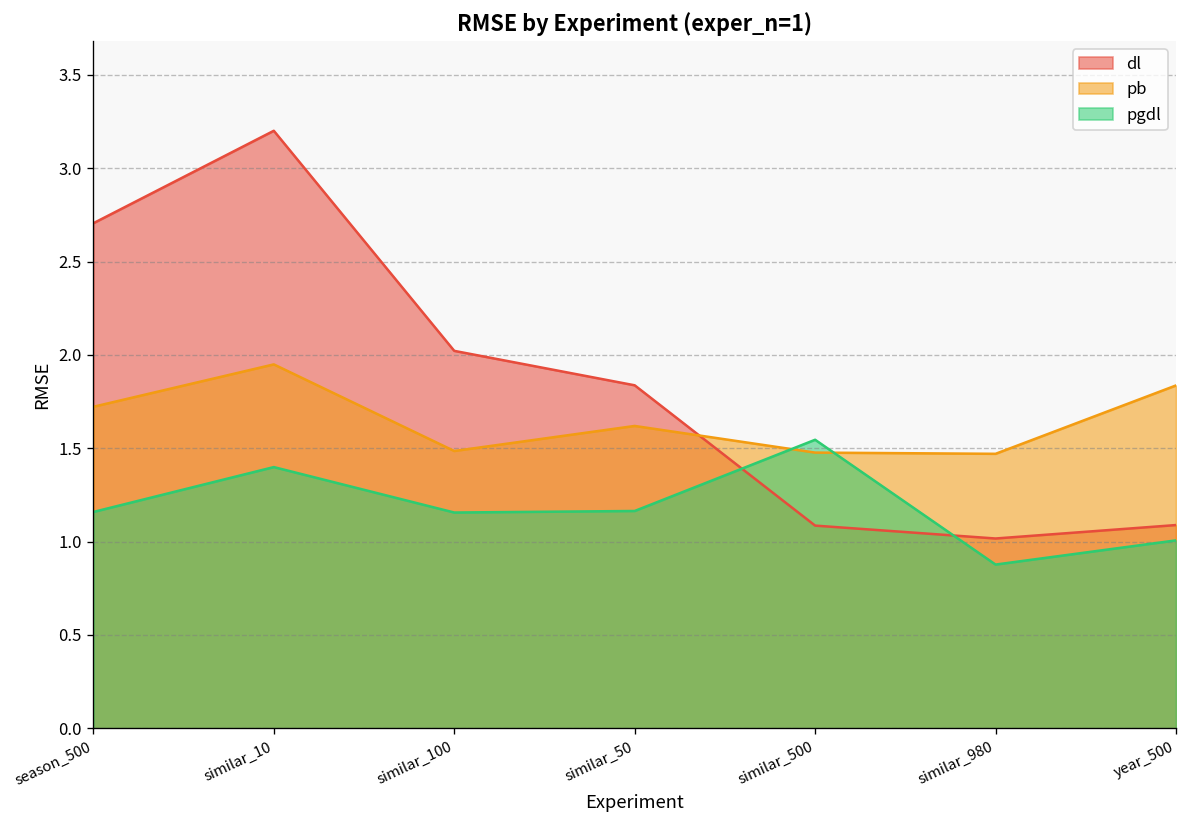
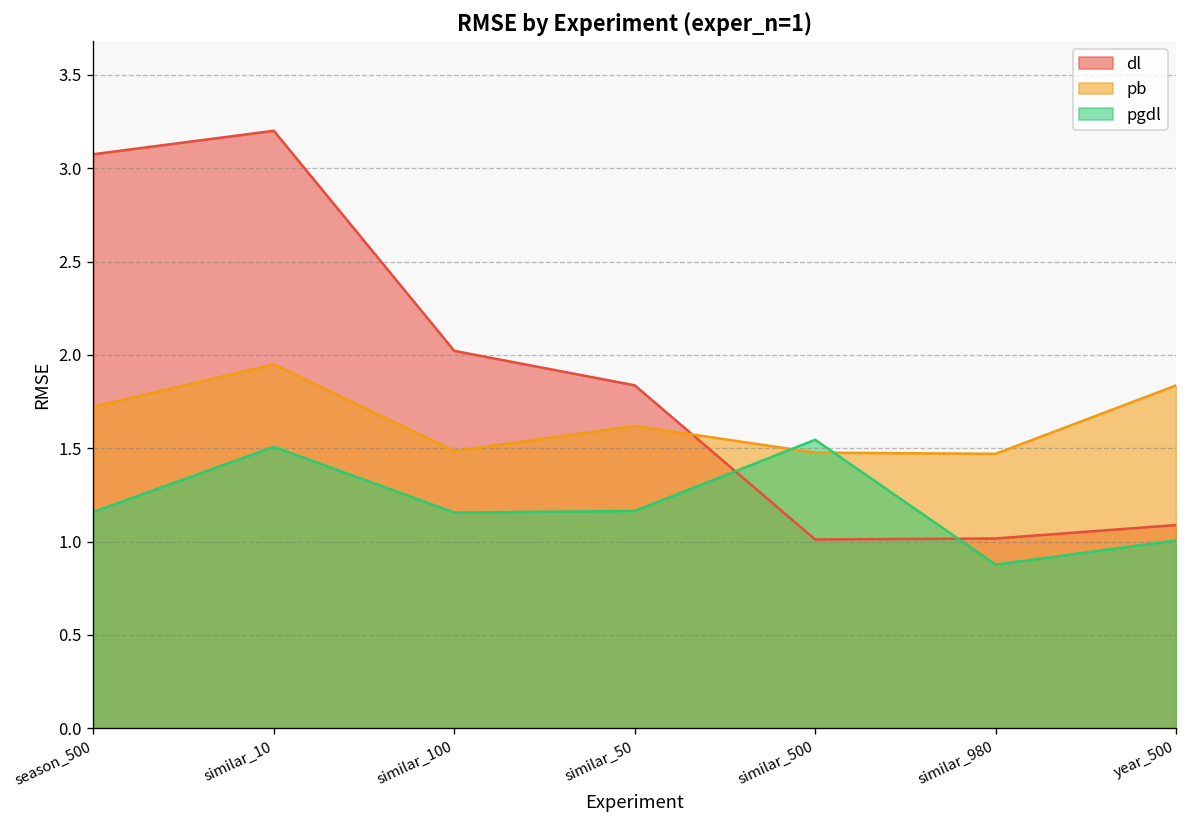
  {
    "dl": {
-     "season_500": 2.71,
+     "season_500": 3.07,
      "similar_10": 3.20,
      "similar_100": 2.02,
      "similar_50": 1.84,
-     "similar_500": 1.09,
+     "similar_500": 1.01,
      "similar_980": 1.02,
      "year_500": 1.09
    },
    "pb": {
      "season_500": 1.72,
      "similar_10": 1.95,
      "similar_100": 1.49,
      "similar_50": 1.62,
      "similar_500": 1.48,
      "similar_980": 1.47,
      "year_500": 1.84
    },
    "pgdl": {
      "season_500": 1.16,
-     "similar_10": 1.40,
+     "similar_10": 1.51,
      "similar_100": 1.16,
      "similar_50": 1.16,
      "similar_500": 1.55,
      "similar_980": 0.88,
      "year_500": 1.01
    }
  }
